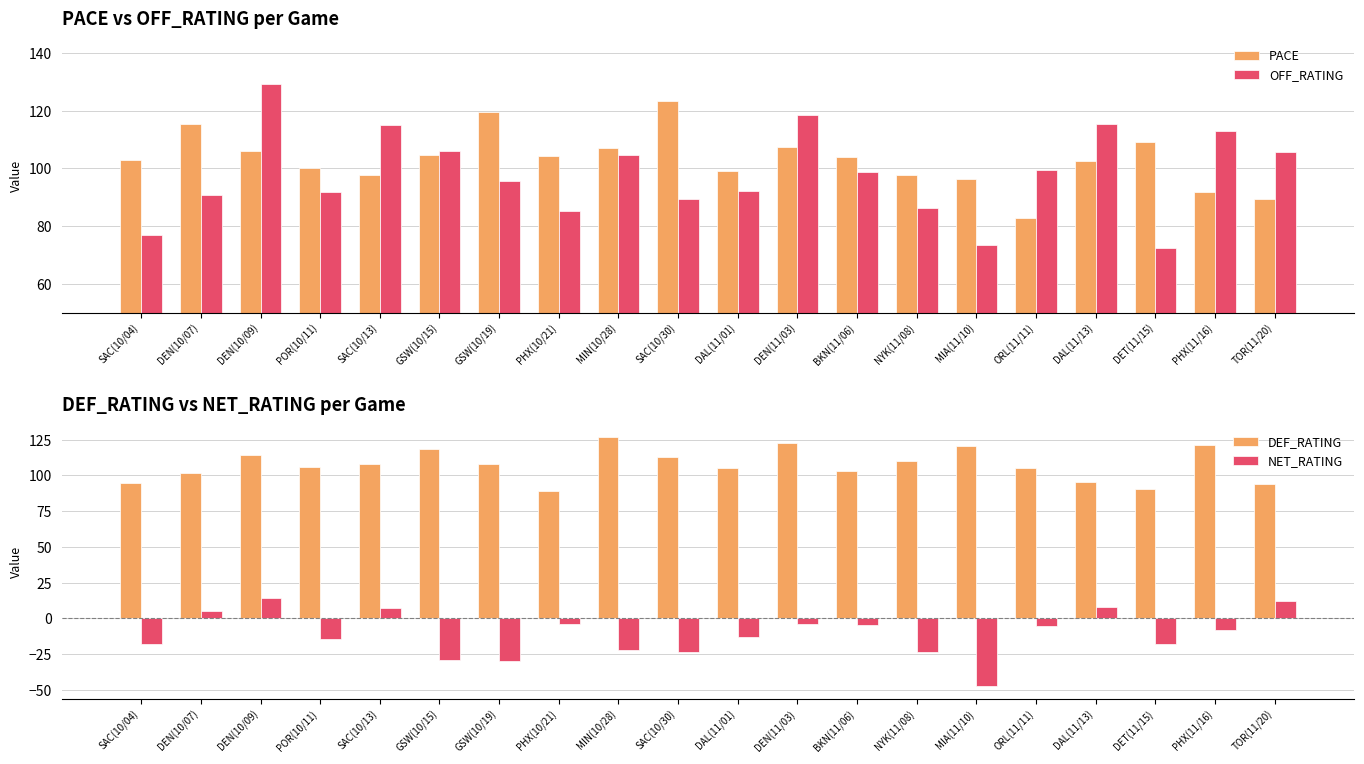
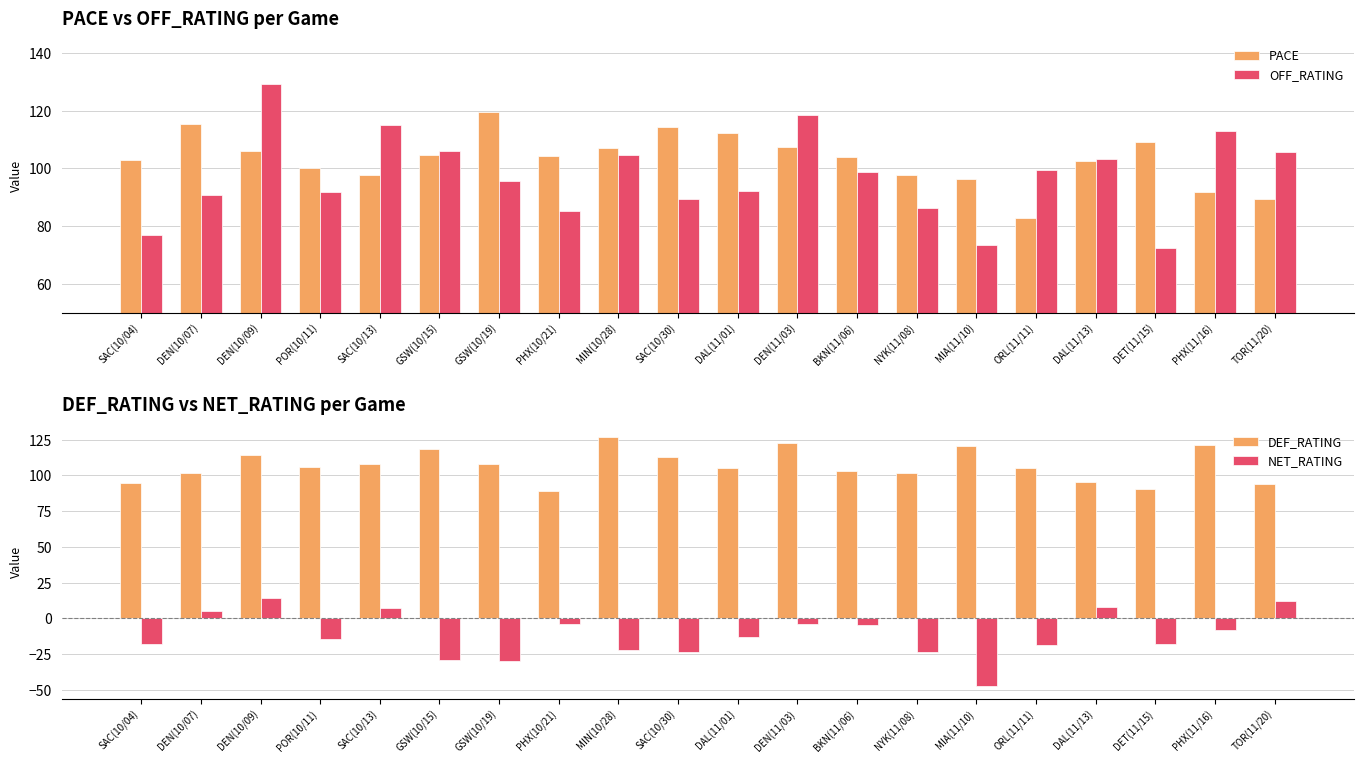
  {
    "PACE vs OFF_RATING per Game": {
      "PACE": {
        "SAC(10/04)": 103,
        "DEN(10/07)": 116,
        "DEN(10/09)": 106,
        "POR(10/11)": 100,
        "SAC(10/13)": 98,
        "GSW(10/15)": 105,
        "GSW(10/19)": 120,
        "PHX(10/21)": 104,
        "MIN(10/28)": 107,
-       "SAC(10/30)": 123,
-       "DAL(11/01)": 99,
+       "SAC(10/30)": 114,
+       "DAL(11/01)": 112,
        "DEN(11/03)": 107,
        "BKN(11/06)": 104,
        "NYK(11/08)": 98,
        "MIA(11/10)": 96,
        "ORL(11/11)": 83,
        "DAL(11/13)": 102,
        "DET(11/15)": 109,
        "PHX(11/16)": 92,
        "TOR(11/20)": 90
      },
      "OFF_RATING": {
        "SAC(10/04)": 77,
        "DEN(10/07)": 91,
        "DEN(10/09)": 129,
        "POR(10/11)": 92,
        "SAC(10/13)": 115,
        "GSW(10/15)": 106,
        "GSW(10/19)": 96,
        "PHX(10/21)": 85,
        "MIN(10/28)": 105,
        "SAC(10/30)": 90,
        "DAL(11/01)": 92,
        "DEN(11/03)": 119,
        "BKN(11/06)": 99,
        "NYK(11/08)": 86,
        "MIA(11/10)": 73,
        "ORL(11/11)": 100,
-       "DAL(11/13)": 115,
+       "DAL(11/13)": 103,
        "DET(11/15)": 72,
        "PHX(11/16)": 113,
        "TOR(11/20)": 106
      }
    },
    "DEF_RATING vs NET_RATING per Game": {
      "DEF_RATING": {
        "SAC(10/04)": 95,
        "DEN(10/07)": 102,
        "DEN(10/09)": 115,
        "POR(10/11)": 106,
        "SAC(10/13)": 108,
        "GSW(10/15)": 118,
        "GSW(10/19)": 108,
        "PHX(10/21)": 89,
        "MIN(10/28)": 127,
        "SAC(10/30)": 113,
        "DAL(11/01)": 105,
        "DEN(11/03)": 123,
        "BKN(11/06)": 103,
-       "NYK(11/08)": 110,
+       "NYK(11/08)": 102,
        "MIA(11/10)": 121,
        "ORL(11/11)": 105,
        "DAL(11/13)": 95,
        "DET(11/15)": 90,
        "PHX(11/16)": 121,
        "TOR(11/20)": 94
      },
      "NET_RATING": {
        "SAC(10/04)": -18,
        "DEN(10/07)": 5,
        "DEN(10/09)": 15,
        "POR(10/11)": -14,
        "SAC(10/13)": 7,
        "GSW(10/15)": -29,
        "GSW(10/19)": -30,
        "PHX(10/21)": -4,
        "MIN(10/28)": -22,
        "SAC(10/30)": -23,
        "DAL(11/01)": -13,
        "DEN(11/03)": -4,
        "BKN(11/06)": -4,
        "NYK(11/08)": -24,
        "MIA(11/10)": -47,
-       "ORL(11/11)": -5,
+       "ORL(11/11)": -19,
        "DAL(11/13)": 8,
        "DET(11/15)": -18,
        "PHX(11/16)": -8,
        "TOR(11/20)": 12
      }
    }
  }
